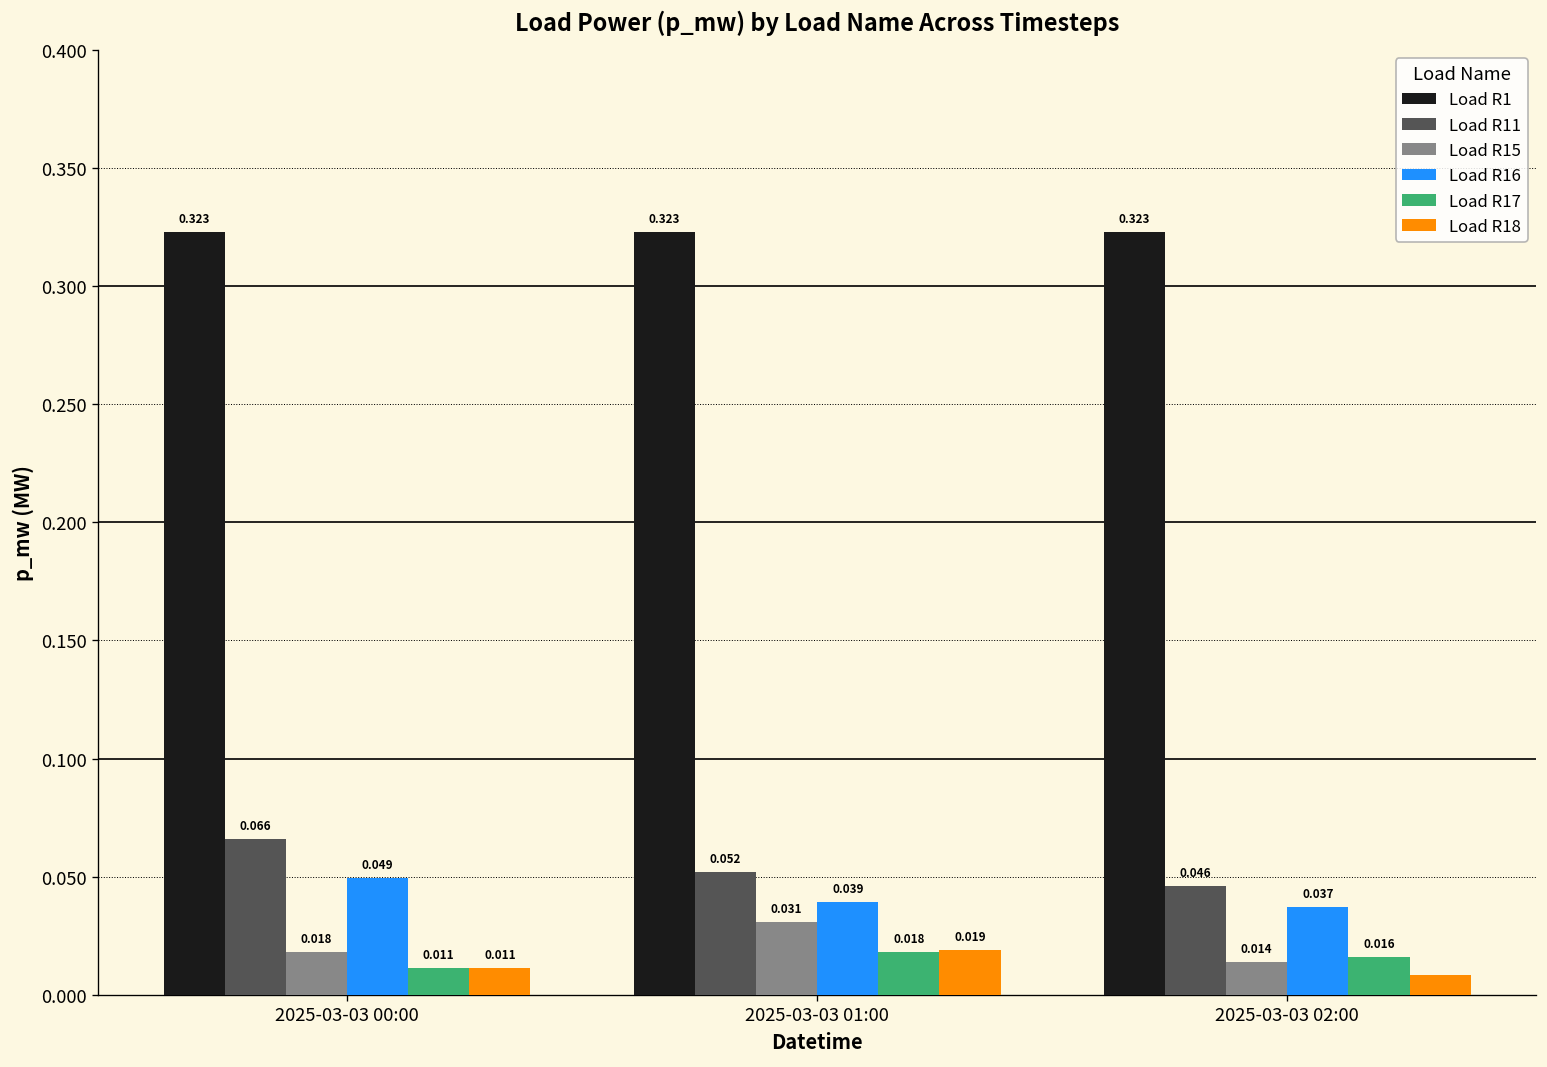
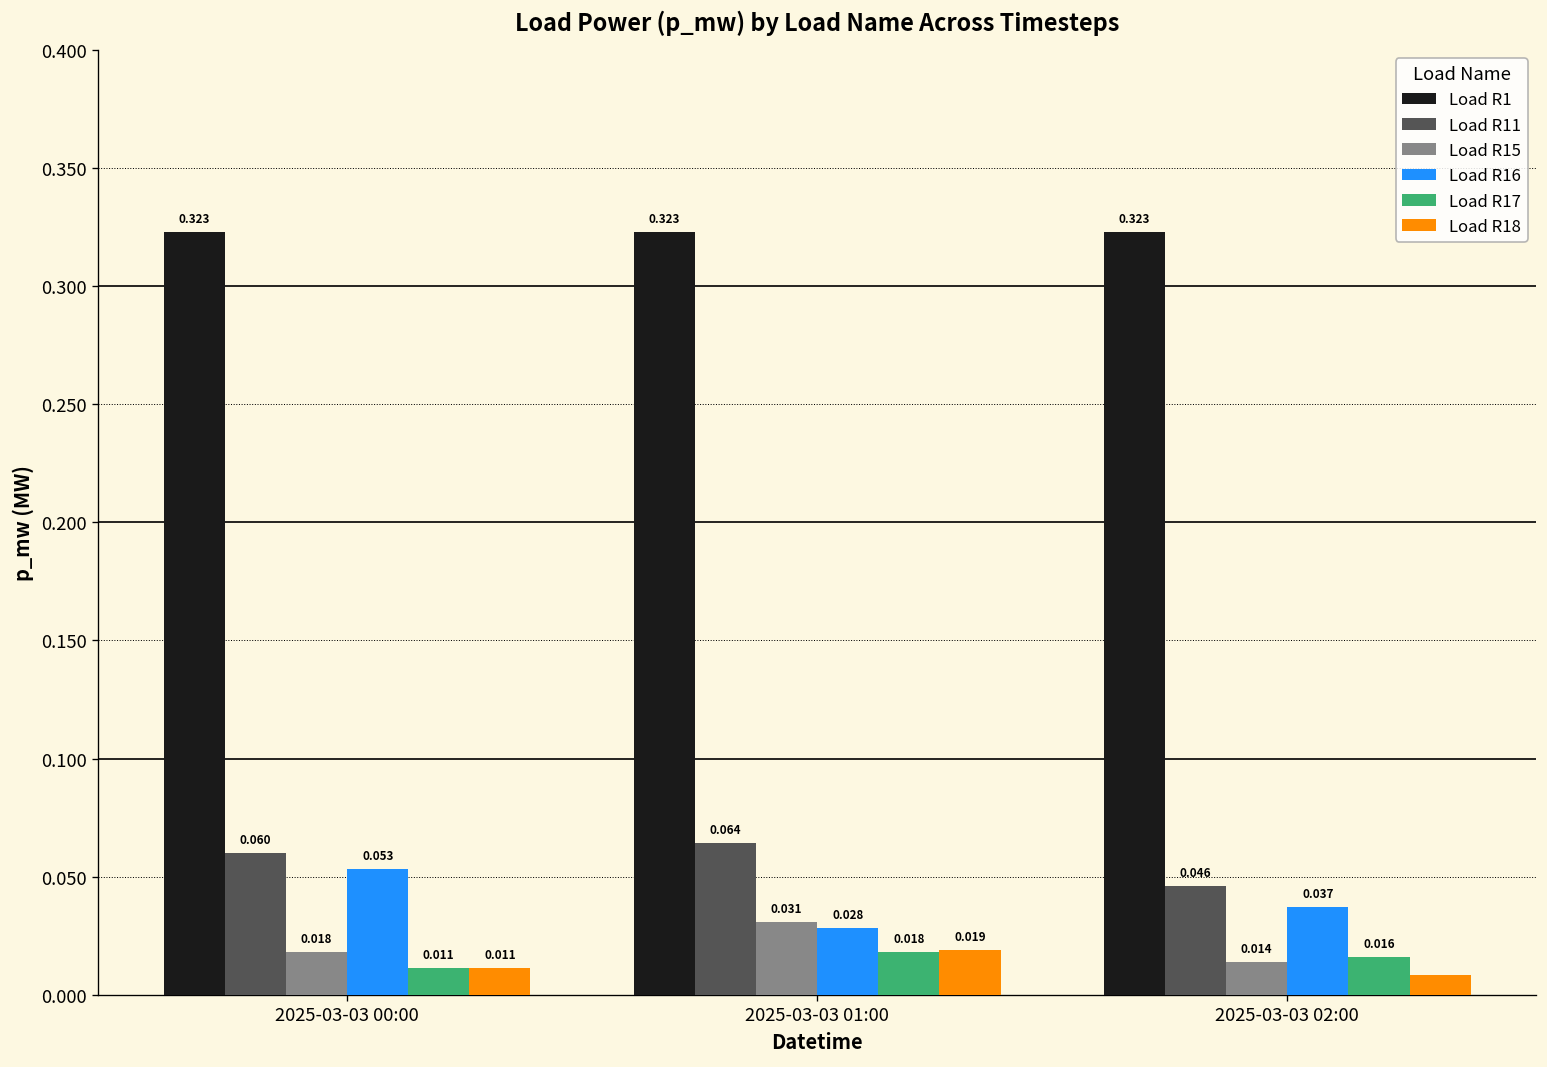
  {
    "Load R1": {
      "2025-03-03 00:00": 0.323,
      "2025-03-03 01:00": 0.323,
      "2025-03-03 02:00": 0.323
    },
    "Load R11": {
-     "2025-03-03 00:00": 0.066,
-     "2025-03-03 01:00": 0.052,
+     "2025-03-03 00:00": 0.060,
+     "2025-03-03 01:00": 0.064,
      "2025-03-03 02:00": 0.046
    },
    "Load R15": {
      "2025-03-03 00:00": 0.018,
      "2025-03-03 01:00": 0.031,
      "2025-03-03 02:00": 0.014
    },
    "Load R16": {
-     "2025-03-03 00:00": 0.049,
-     "2025-03-03 01:00": 0.039,
+     "2025-03-03 00:00": 0.053,
+     "2025-03-03 01:00": 0.028,
      "2025-03-03 02:00": 0.037
    },
    "Load R17": {
      "2025-03-03 00:00": 0.011,
      "2025-03-03 01:00": 0.018,
      "2025-03-03 02:00": 0.016
    },
    "Load R18": {
      "2025-03-03 00:00": 0.011,
      "2025-03-03 01:00": 0.019
    }
  }
